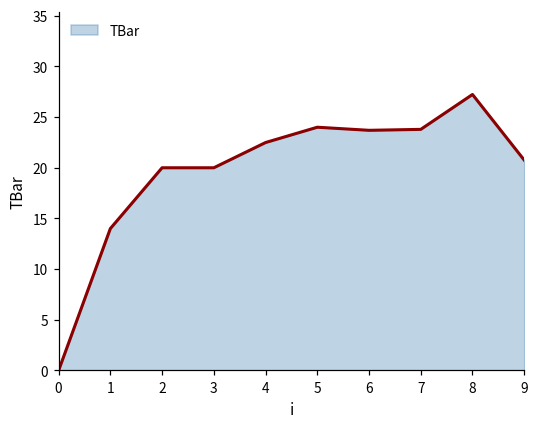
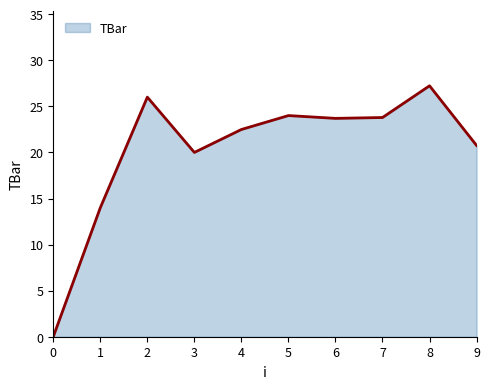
  {
    "0": 0,
    "1": 14,
-   "2": 20,
+   "2": 26,
    "3": 20,
    "4": 22,
    "5": 24,
    "6": 24,
    "7": 24,
    "8": 27,
    "9": 21
  }
